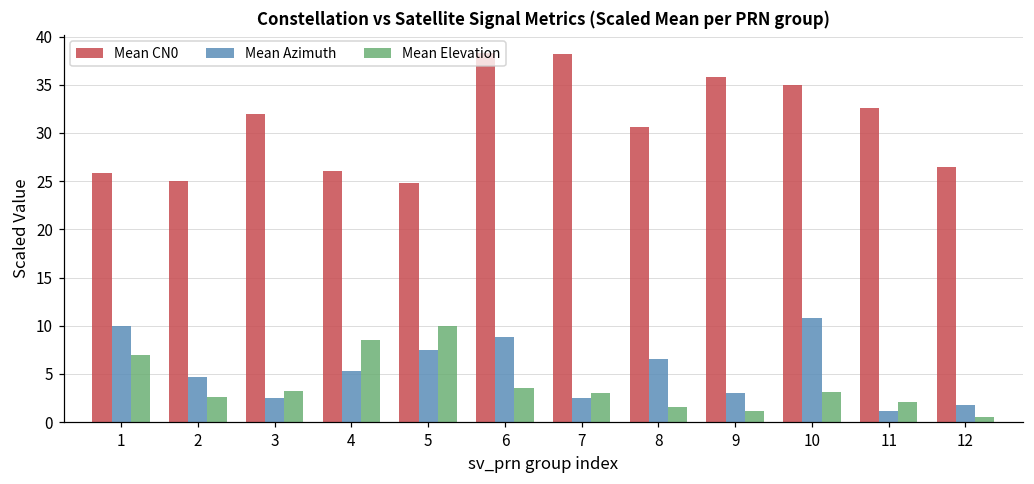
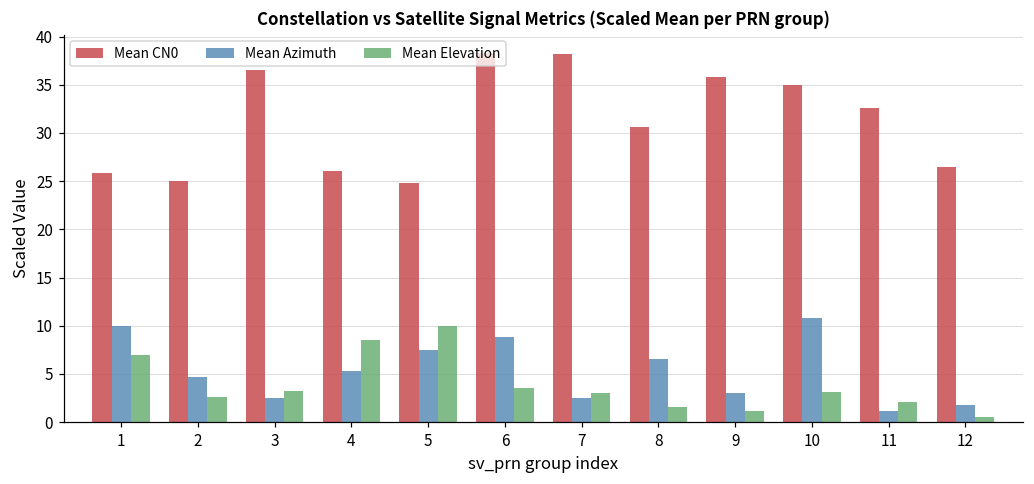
  {
    "Mean CN0": {
      "1": 26,
      "2": 25,
-     "3": 32,
+     "3": 37,
      "4": 26,
      "5": 25,
      "7": 38,
      "8": 31,
      "9": 36,
      "10": 35,
      "11": 33,
      "12": 27
    },
    "Mean Azimuth": {
      "1": 10,
      "2": 5,
      "3": 2,
      "4": 5,
      "5": 7,
      "6": 9,
      "7": 2,
      "8": 7,
      "9": 3,
      "10": 11,
      "11": 1,
      "12": 2
    },
    "Mean Elevation": {
      "1": 7,
      "2": 3,
      "3": 3,
      "4": 9,
      "5": 10,
      "6": 4,
      "7": 3,
      "8": 2,
      "9": 1,
      "10": 3,
      "11": 2,
      "12": 1
    }
  }
